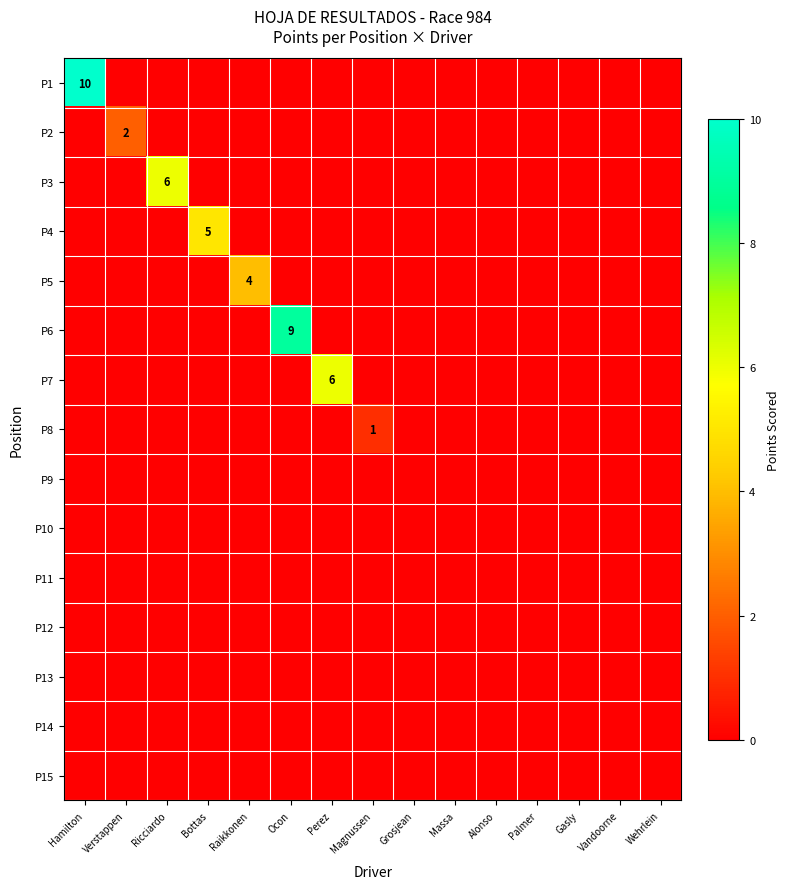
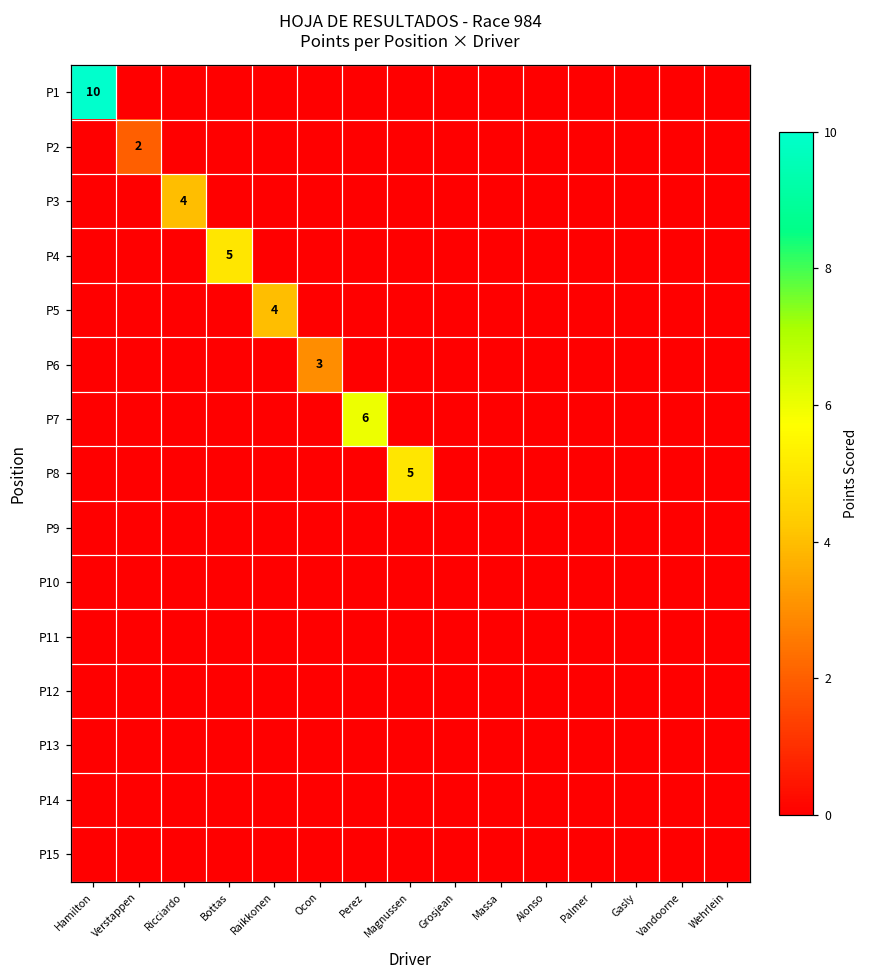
  {
    "P1": {
      "Hamilton": 10
    },
    "P2": {
      "Verstappen": 2
    },
    "P3": {
-     "Ricciardo": 6
+     "Ricciardo": 4
    },
    "P4": {
      "Bottas": 5
    },
    "P5": {
      "Raikkonen": 4
    },
    "P6": {
-     "Ocon": 9
+     "Ocon": 3
    },
    "P7": {
      "Perez": 6
    },
    "P8": {
-     "Magnussen": 1
+     "Magnussen": 5
    }
  }
